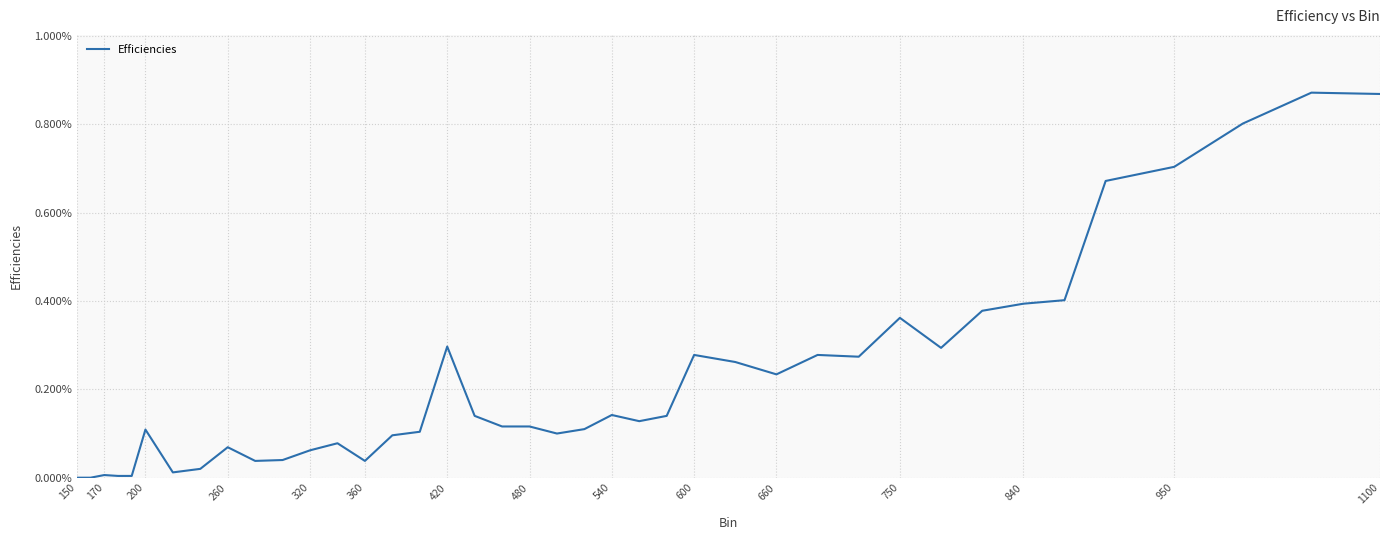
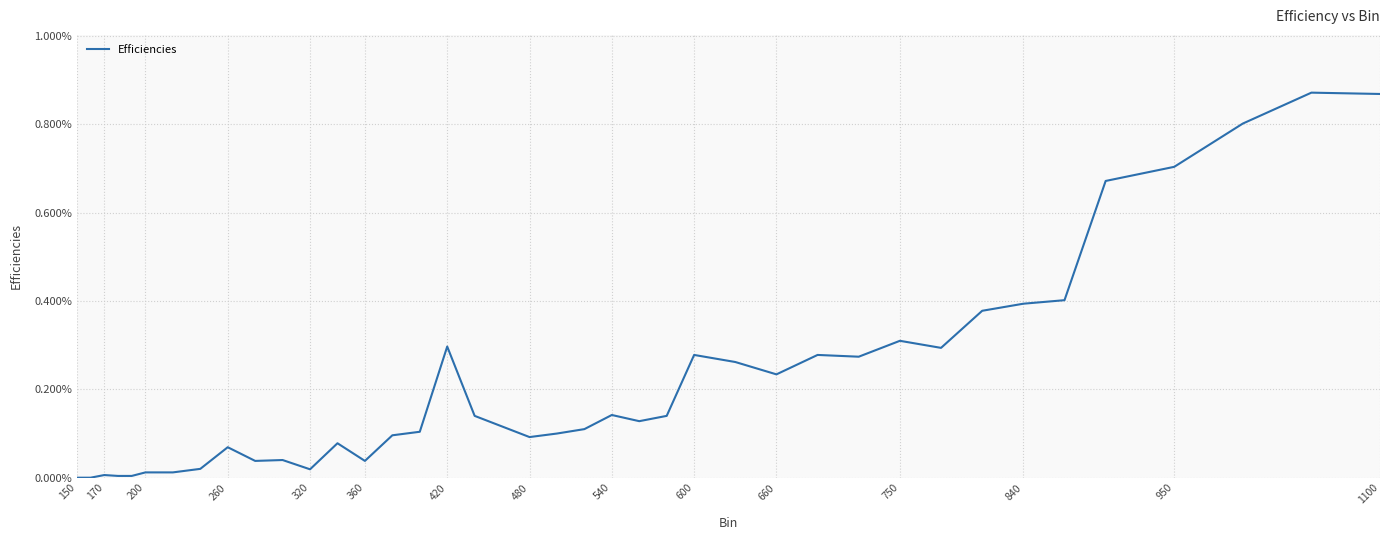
  {
    "150": "0.00%",
    "170": "0.01%",
-   "200": "0.11%",
+   "200": "0.01%",
    "260": "0.07%",
-   "320": "0.06%",
+   "320": "0.02%",
    "360": "0.04%",
    "420": "0.30%",
-   "480": "0.12%",
+   "480": "0.09%",
    "540": "0.14%",
    "600": "0.28%",
    "660": "0.23%",
-   "750": "0.36%",
+   "750": "0.31%",
    "840": "0.39%",
    "950": "0.70%",
    "1100": "0.87%"
  }
